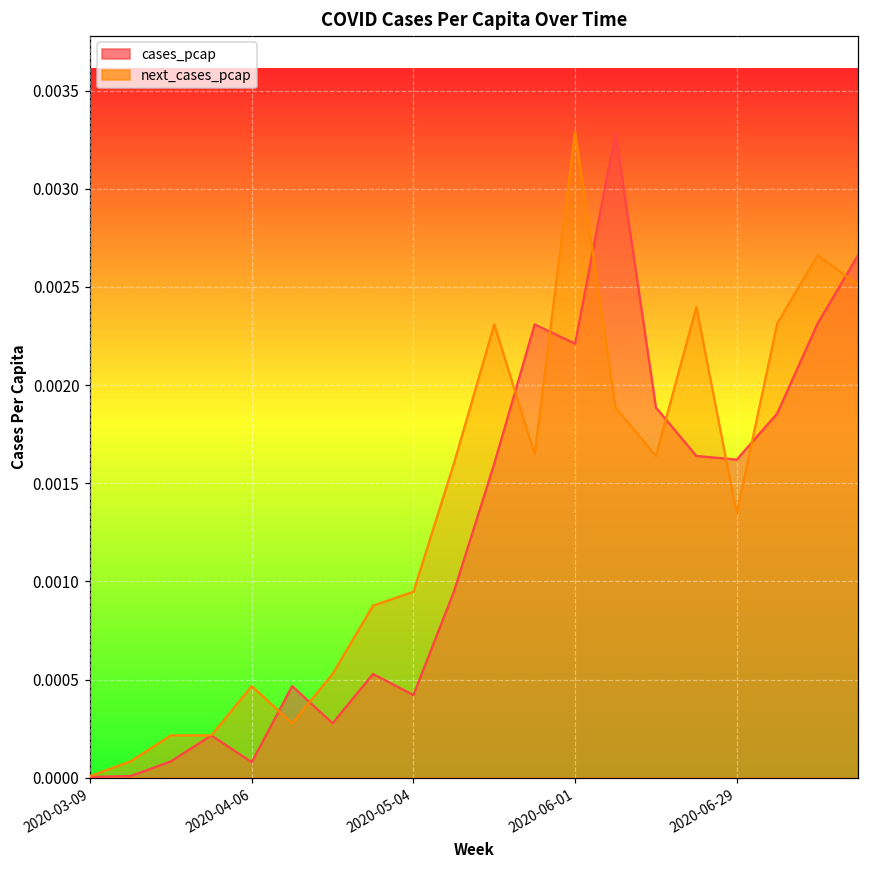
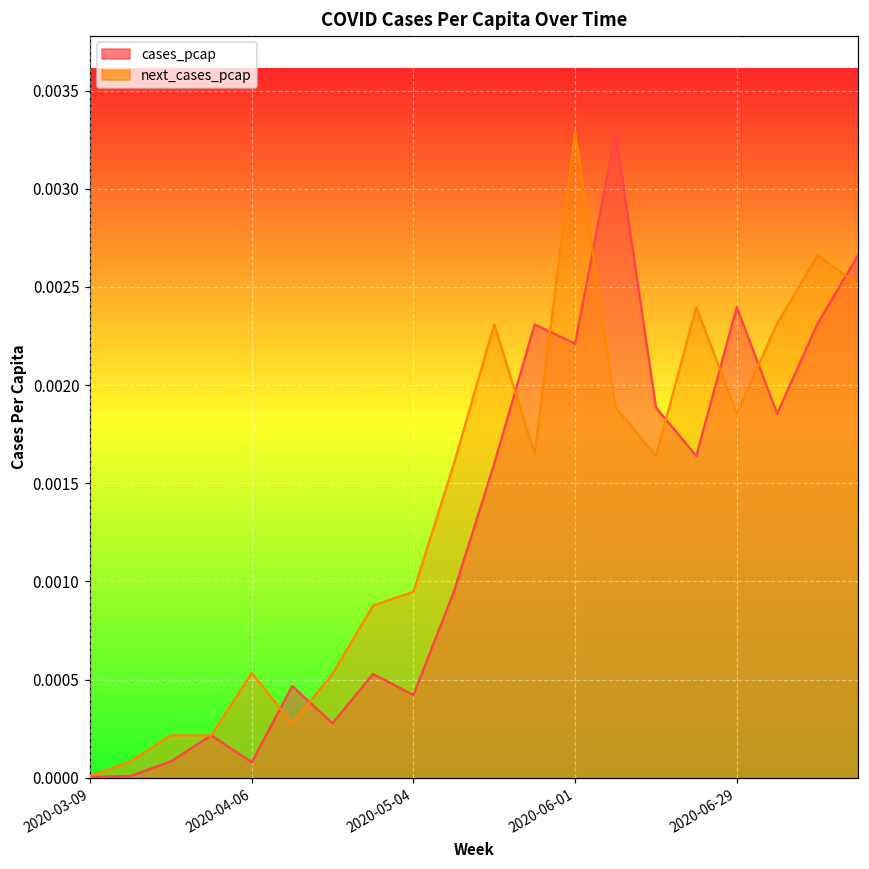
  {
    "cases_pcap": {
      "2020-04-06": 0.00008,
      "2020-05-04": 0.00042,
      "2020-06-01": 0.00221,
-     "2020-06-29": 0.00162
+     "2020-06-29": 0.00240
    },
    "next_cases_pcap": {
-     "2020-04-06": 0.00047,
+     "2020-04-06": 0.00053,
      "2020-05-04": 0.00095,
      "2020-06-01": 0.00329,
-     "2020-06-29": 0.00135
+     "2020-06-29": 0.00186
    }
  }
